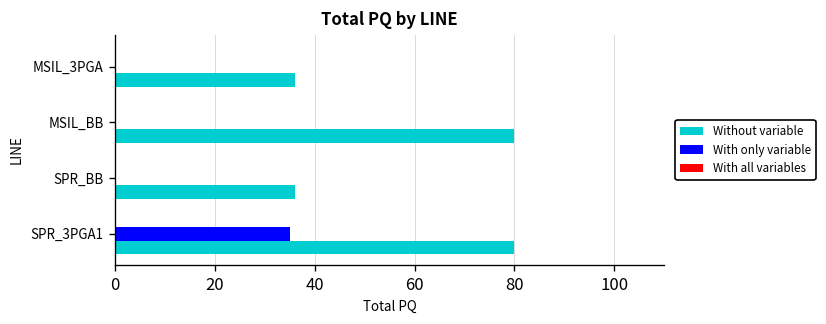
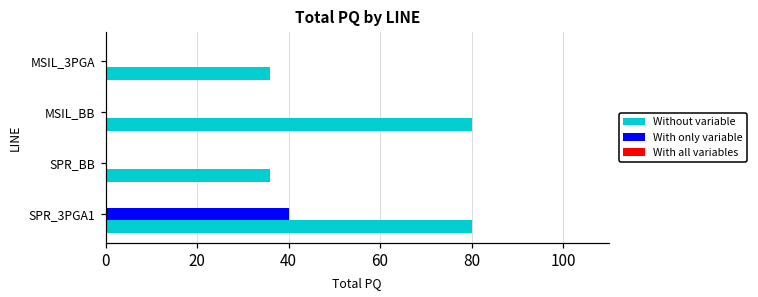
  {
    "Without variable": {
      "MSIL_3PGA": 36,
      "MSIL_BB": 80,
      "SPR_BB": 36,
      "SPR_3PGA1": 80
    },
    "With only variable": {
      "MSIL_3PGA": 0,
      "MSIL_BB": 0,
      "SPR_BB": 0,
-     "SPR_3PGA1": 35
+     "SPR_3PGA1": 40
    },
    "With all variables": {
      "MSIL_3PGA": 0,
      "MSIL_BB": 0,
      "SPR_BB": 0,
      "SPR_3PGA1": 0
    }
  }
